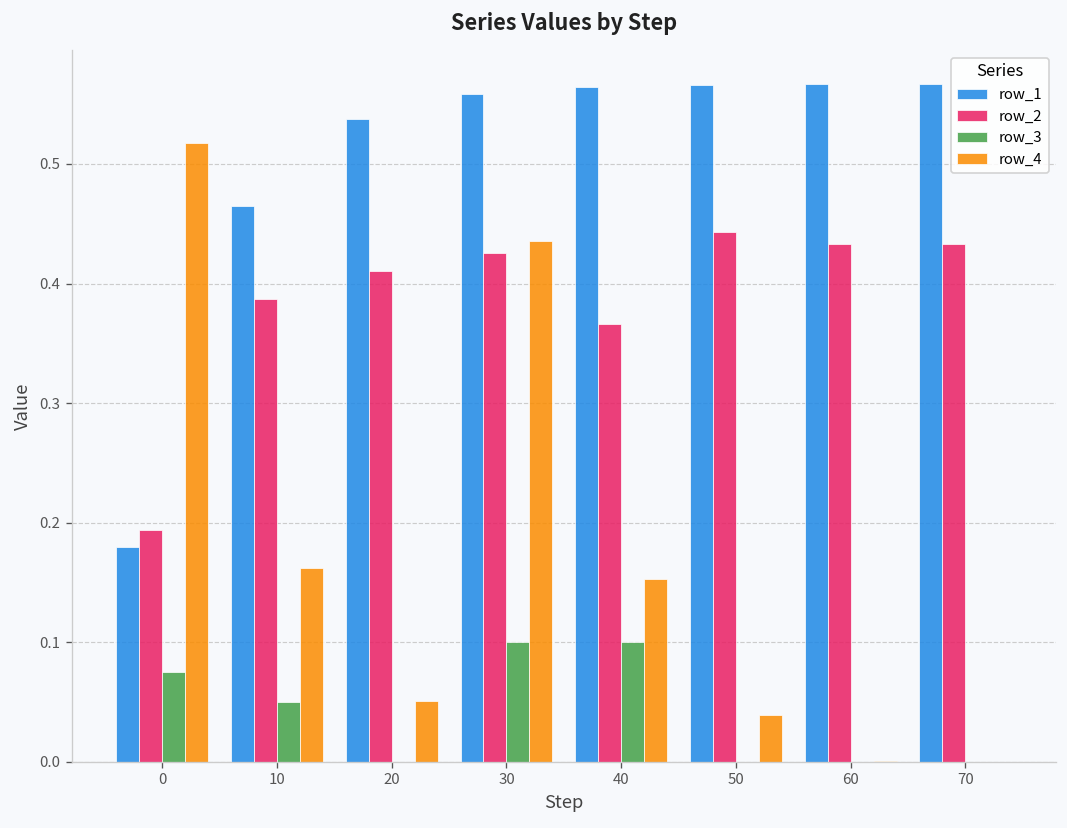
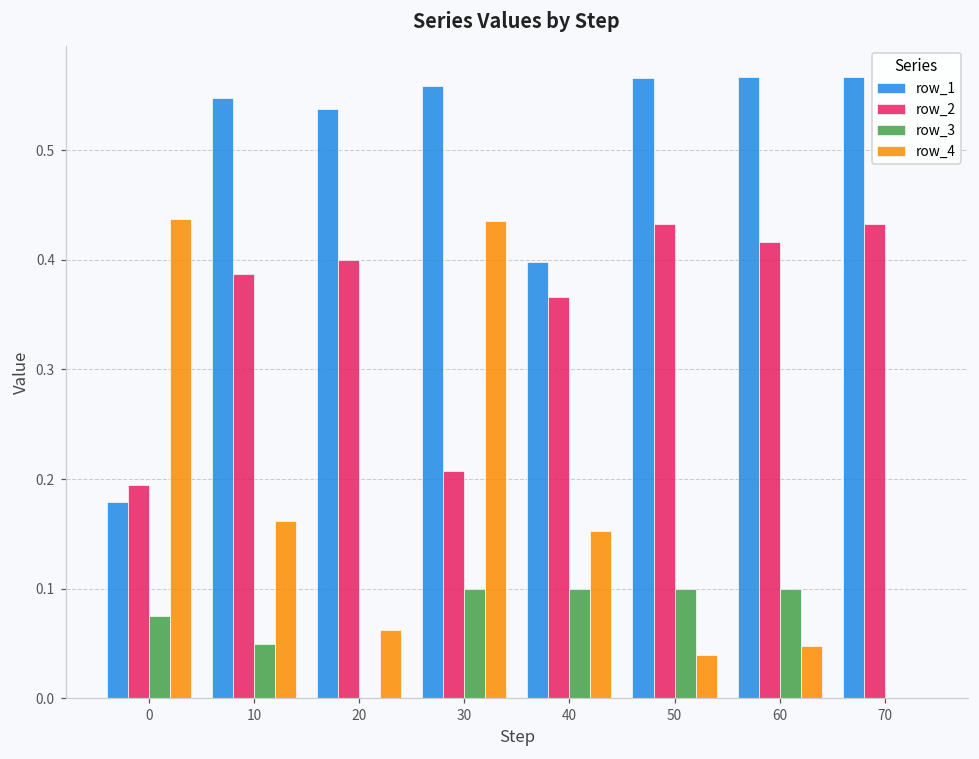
  {
    "row_1": {
      "0": 0.18,
-     "10": 0.47,
+     "10": 0.55,
      "20": 0.54,
      "30": 0.56,
-     "40": 0.56,
+     "40": 0.40,
      "50": 0.57,
      "60": 0.57,
      "70": 0.57
    },
    "row_2": {
      "0": 0.19,
      "10": 0.39,
-     "20": 0.41,
-     "30": 0.43,
+     "20": 0.40,
+     "30": 0.21,
      "40": 0.37,
-     "50": 0.44,
-     "60": 0.43,
+     "50": 0.43,
+     "60": 0.42,
      "70": 0.43
    },
    "row_3": {
      "0": 0.08,
      "10": 0.05,
      "20": 0.0,
      "30": 0.1,
      "40": 0.1,
-     "50": 0.0,
-     "60": 0.0,
+     "50": 0.1,
+     "60": 0.1,
      "70": 0.0
    },
    "row_4": {
-     "0": 0.52,
+     "0": 0.44,
      "10": 0.16,
-     "20": 0.05,
+     "20": 0.06,
      "30": 0.44,
      "40": 0.15,
      "50": 0.04,
-     "60": 0.00,
+     "60": 0.05,
      "70": 0.00
    }
  }
